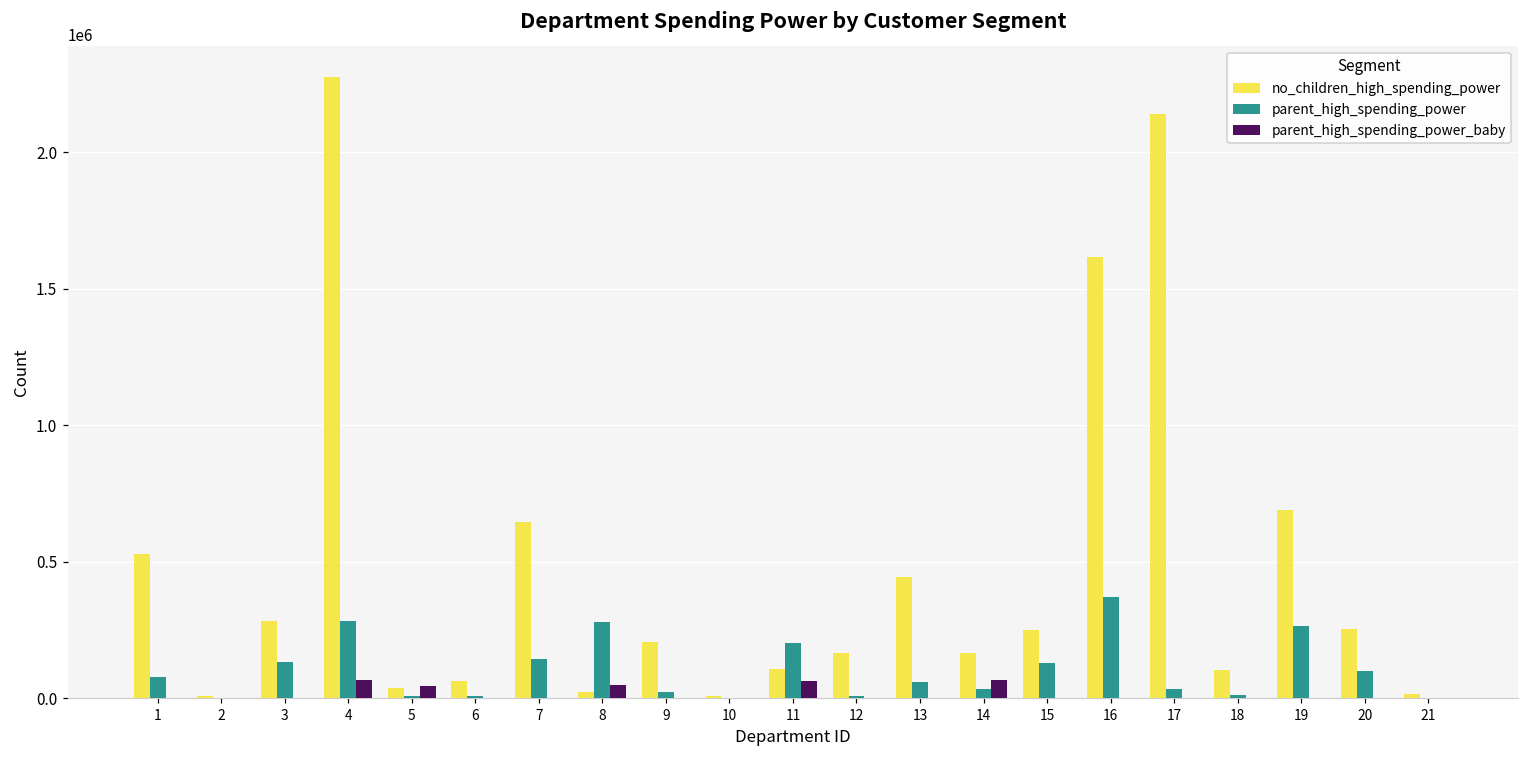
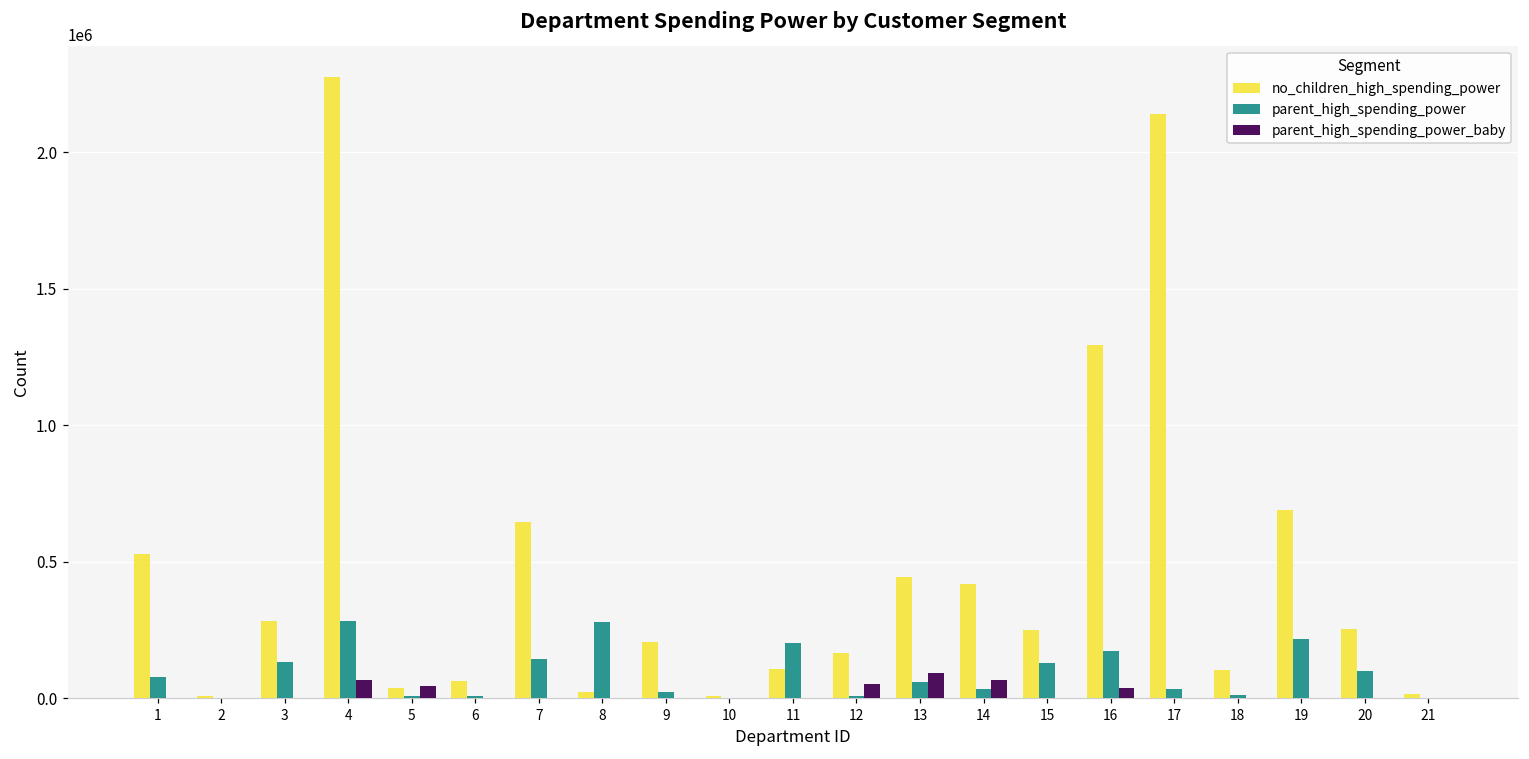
  {
    "no_children_high_spending_power": {
      "1": 530000,
      "3": 280000,
      "4": 2280000,
      "5": 40000,
      "6": 60000,
      "7": 650000,
      "8": 20000,
      "9": 200000,
      "11": 110000,
      "12": 170000,
      "13": 440000,
-     "14": 170000,
+     "14": 420000,
      "15": 250000,
-     "16": 1620000,
+     "16": 1290000,
      "17": 2140000,
      "18": 100000,
      "19": 690000,
      "20": 250000,
      "21": 20000
    },
    "parent_high_spending_power": {
      "1": 80000,
      "3": 130000,
      "4": 280000,
      "7": 140000,
      "8": 280000,
      "9": 20000,
      "11": 200000,
      "13": 60000,
      "14": 30000,
      "15": 130000,
-     "16": 370000,
+     "16": 170000,
      "17": 30000,
      "18": 10000,
-     "19": 260000,
+     "19": 220000,
      "20": 100000
    },
    "parent_high_spending_power_baby": {
      "1": 0,
      "2": 0,
      "3": 0,
      "4": 70000,
      "5": 40000,
      "6": 0,
      "7": 0,
-     "8": 50000,
+     "8": 0,
      "9": 0,
      "10": 0,
-     "11": 60000,
-     "12": 0,
-     "13": 0,
+     "11": 0,
+     "12": 50000,
+     "13": 90000,
      "14": 70000,
      "15": 0,
-     "16": 0,
+     "16": 40000,
      "17": 0,
      "18": 0,
      "19": 0,
      "20": 0,
      "21": 0
    }
  }
